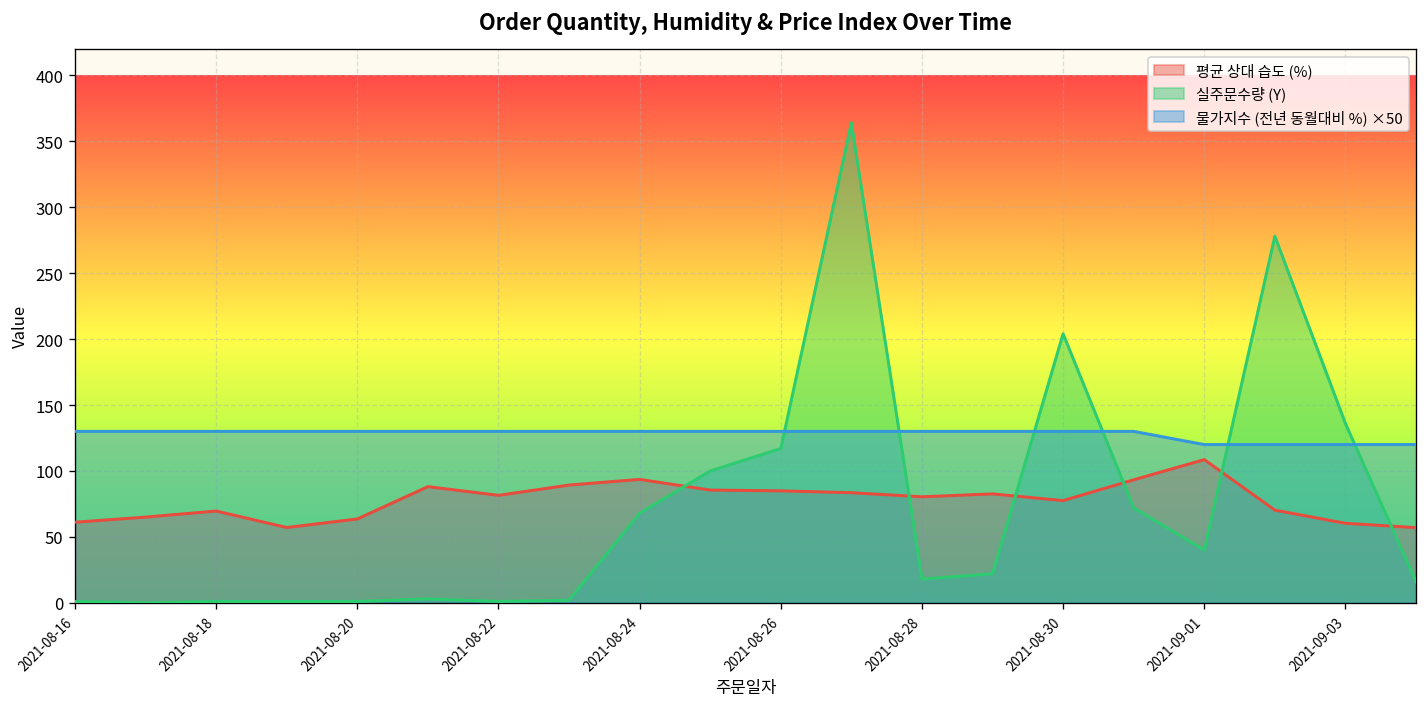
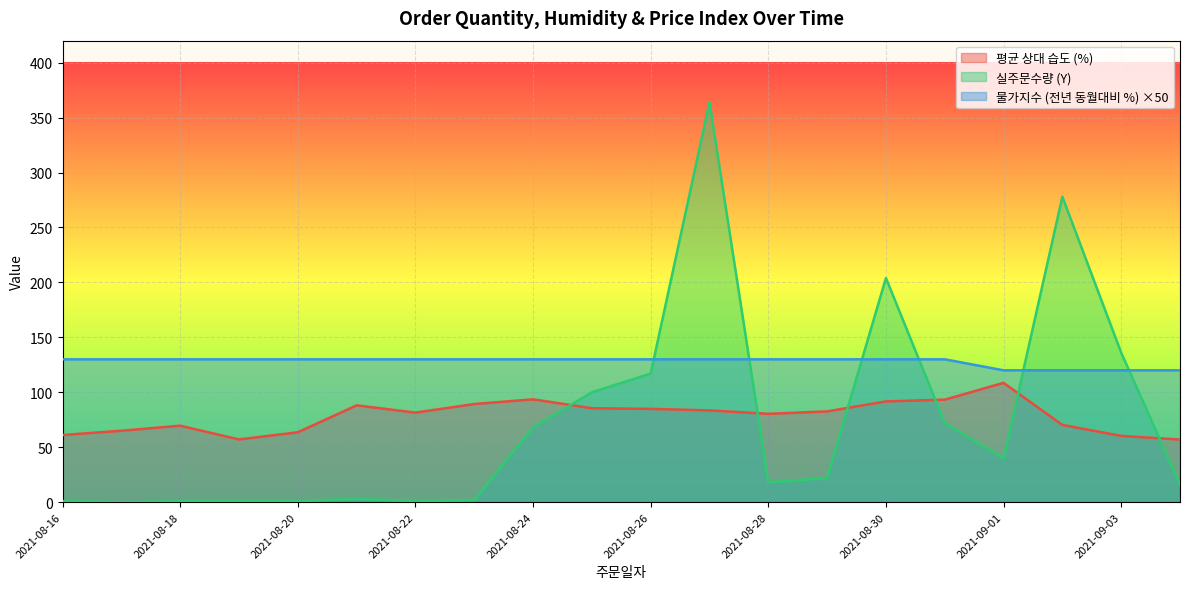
  {
    "평균 상대 습도 (%)": {
      "2021-08-16": 61,
      "2021-08-18": 70,
      "2021-08-20": 64,
      "2021-08-22": 82,
      "2021-08-24": 94,
      "2021-08-26": 85,
      "2021-08-28": 80,
-     "2021-08-30": 78,
+     "2021-08-30": 92,
      "2021-09-01": 109,
      "2021-09-03": 60
    },
    "실주문수량 (Y)": {
      "2021-08-16": 1,
      "2021-08-18": 1,
      "2021-08-20": 1,
      "2021-08-22": 1,
      "2021-08-24": 68,
      "2021-08-26": 117,
      "2021-08-28": 18,
      "2021-08-30": 204,
      "2021-09-01": 40,
      "2021-09-03": 136
    },
    "물가지수 (전년 동월대비 %) ×50": {
      "2021-08-16": 130,
      "2021-08-18": 130,
      "2021-08-20": 130,
      "2021-08-22": 130,
      "2021-08-24": 130,
      "2021-08-26": 130,
      "2021-08-28": 130,
      "2021-08-30": 130,
      "2021-09-01": 120,
      "2021-09-03": 120
    }
  }
